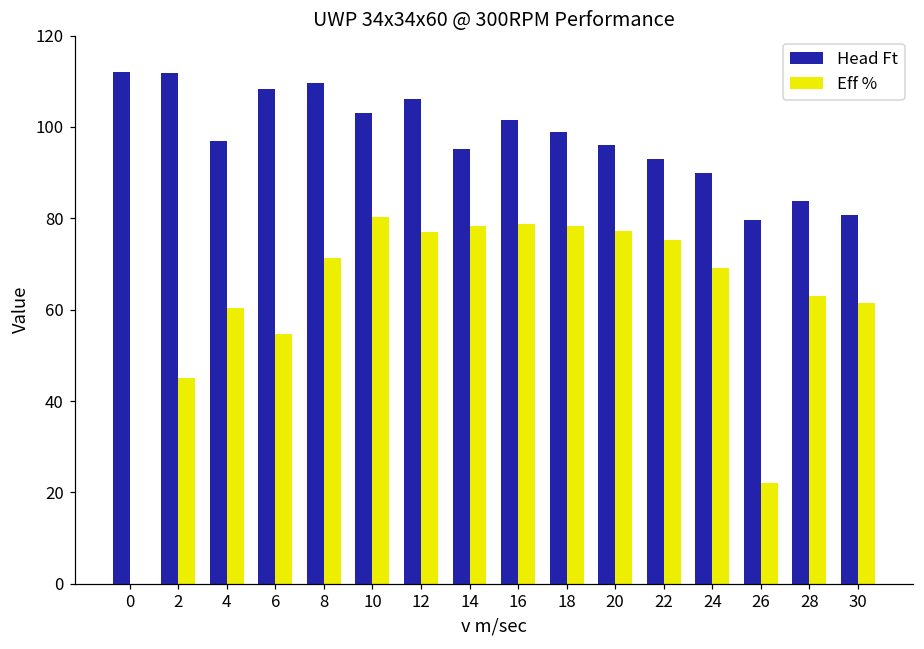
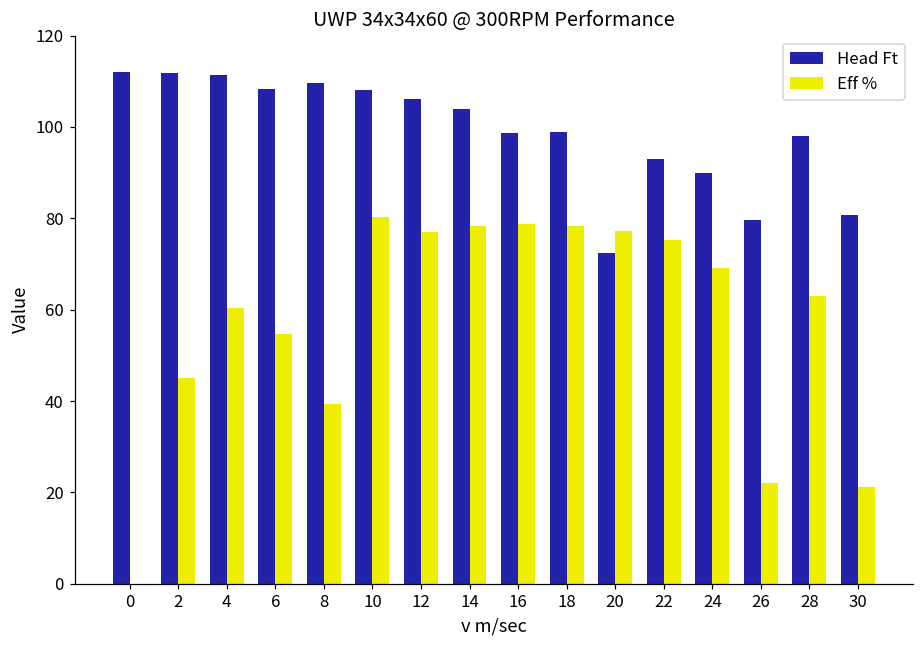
  {
    "Head Ft": {
      "0": 112,
      "2": 112,
-     "4": 97,
+     "4": 111,
      "6": 108,
      "8": 110,
-     "10": 103,
+     "10": 108,
      "12": 106,
-     "14": 95,
-     "16": 102,
+     "14": 104,
+     "16": 99,
      "18": 99,
-     "20": 96,
+     "20": 72,
      "22": 93,
      "24": 90,
      "26": 80,
-     "28": 84,
+     "28": 98,
      "30": 81
    },
    "Eff %": {
      "0": 0,
      "2": 45,
      "4": 60,
      "6": 55,
-     "8": 71,
+     "8": 39,
      "10": 80,
      "12": 77,
      "14": 78,
      "16": 79,
      "18": 78,
      "20": 77,
      "22": 75,
      "24": 69,
      "26": 22,
      "28": 63,
-     "30": 61
+     "30": 21
    }
  }
